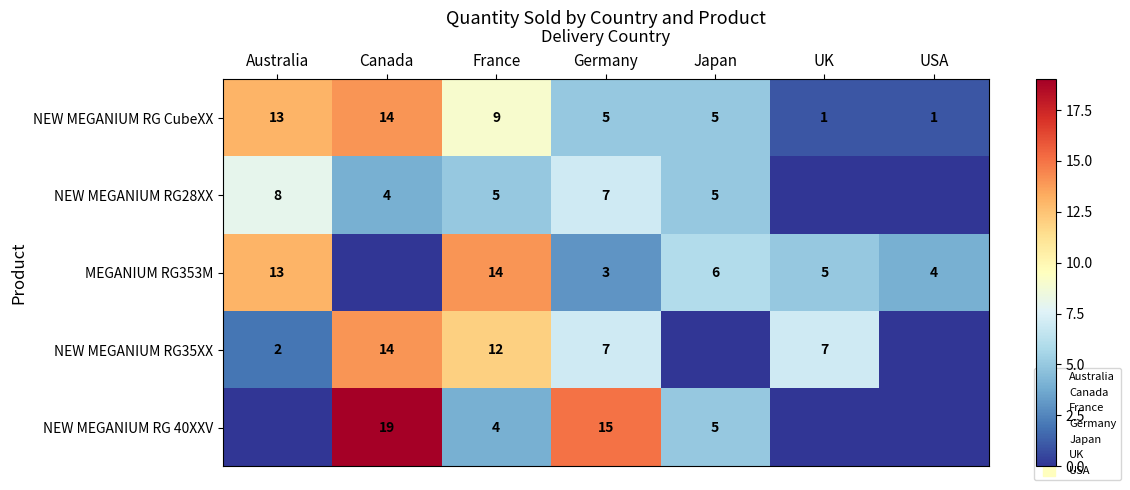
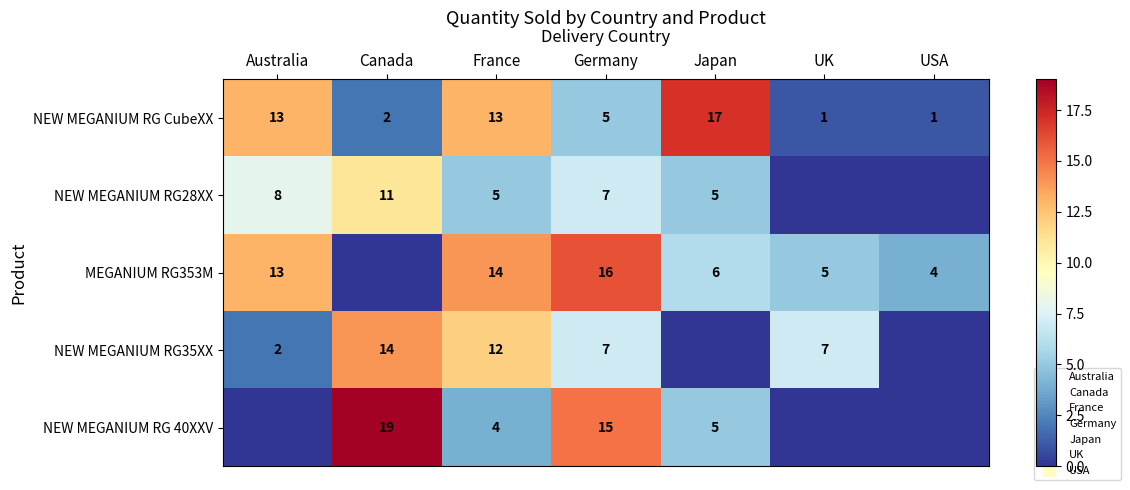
  {
    "NEW MEGANIUM RG CubeXX": {
      "Australia": 13,
-     "Canada": 14,
-     "France": 9,
+     "Canada": 2,
+     "France": 13,
      "Germany": 5,
-     "Japan": 5,
+     "Japan": 17,
      "UK": 1,
      "USA": 1
    },
    "NEW MEGANIUM RG28XX": {
      "Australia": 8,
-     "Canada": 4,
+     "Canada": 11,
      "France": 5,
      "Germany": 7,
      "Japan": 5
    },
    "MEGANIUM RG353M": {
      "Australia": 13,
      "France": 14,
-     "Germany": 3,
+     "Germany": 16,
      "Japan": 6,
      "UK": 5,
      "USA": 4
    },
    "NEW MEGANIUM RG35XX": {
      "Australia": 2,
      "Canada": 14,
      "France": 12,
      "Germany": 7,
      "UK": 7
    },
    "NEW MEGANIUM RG 40XXV": {
      "Canada": 19,
      "France": 4,
      "Germany": 15,
      "Japan": 5
    }
  }
